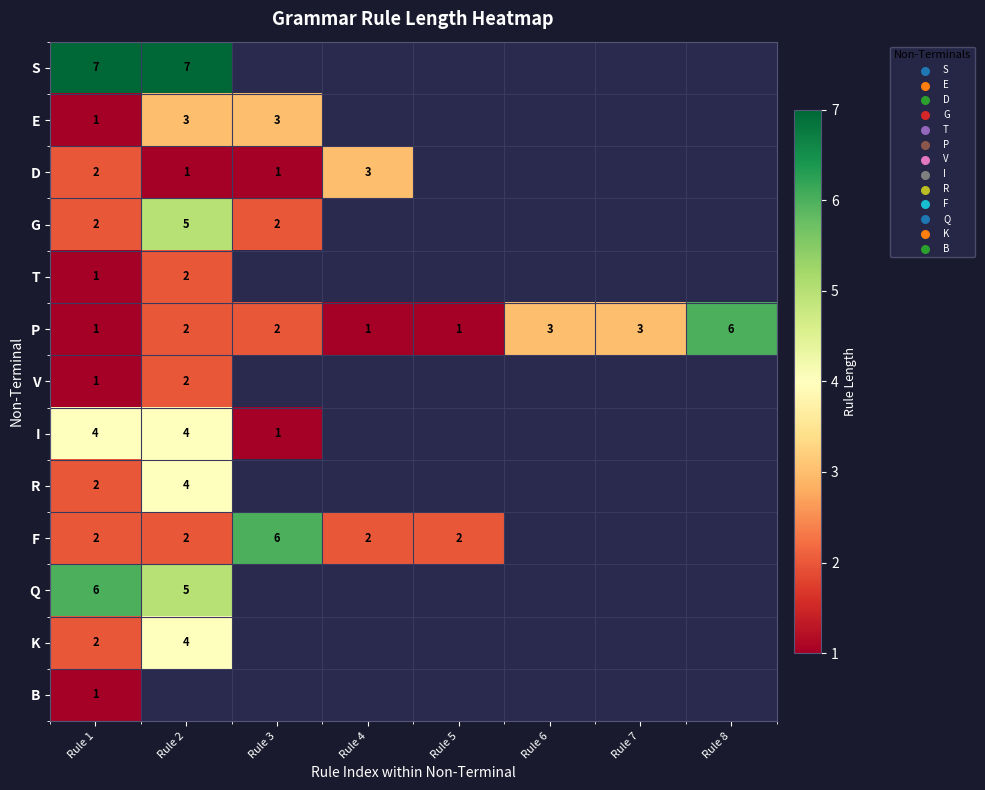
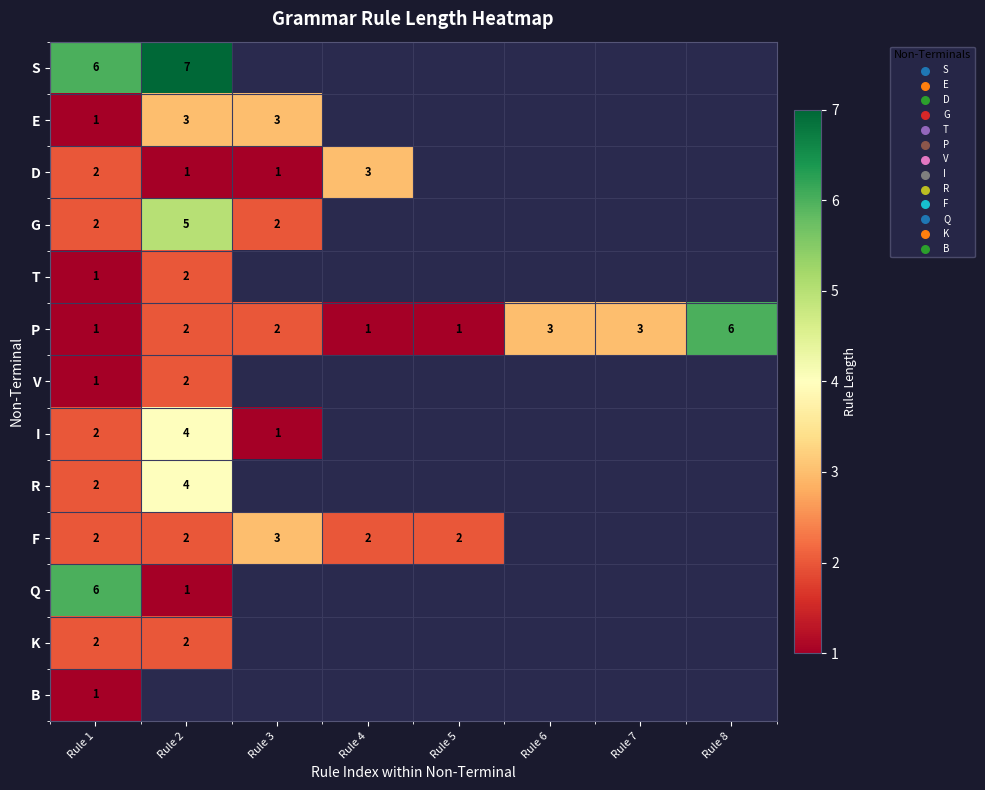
  {
    "S": {
-     "Rule 1": 7,
+     "Rule 1": 6,
      "Rule 2": 7
    },
    "E": {
      "Rule 1": 1,
      "Rule 2": 3,
      "Rule 3": 3
    },
    "D": {
      "Rule 1": 2,
      "Rule 2": 1,
      "Rule 3": 1,
      "Rule 4": 3
    },
    "G": {
      "Rule 1": 2,
      "Rule 2": 5,
      "Rule 3": 2
    },
    "T": {
      "Rule 1": 1,
      "Rule 2": 2
    },
    "P": {
      "Rule 1": 1,
      "Rule 2": 2,
      "Rule 3": 2,
      "Rule 4": 1,
      "Rule 5": 1,
      "Rule 6": 3,
      "Rule 7": 3,
      "Rule 8": 6
    },
    "V": {
      "Rule 1": 1,
      "Rule 2": 2
    },
    "I": {
-     "Rule 1": 4,
+     "Rule 1": 2,
      "Rule 2": 4,
      "Rule 3": 1
    },
    "R": {
      "Rule 1": 2,
      "Rule 2": 4
    },
    "F": {
      "Rule 1": 2,
      "Rule 2": 2,
-     "Rule 3": 6,
+     "Rule 3": 3,
      "Rule 4": 2,
      "Rule 5": 2
    },
    "Q": {
      "Rule 1": 6,
-     "Rule 2": 5
+     "Rule 2": 1
    },
    "K": {
      "Rule 1": 2,
-     "Rule 2": 4
+     "Rule 2": 2
    },
    "B": {
      "Rule 1": 1
    }
  }
